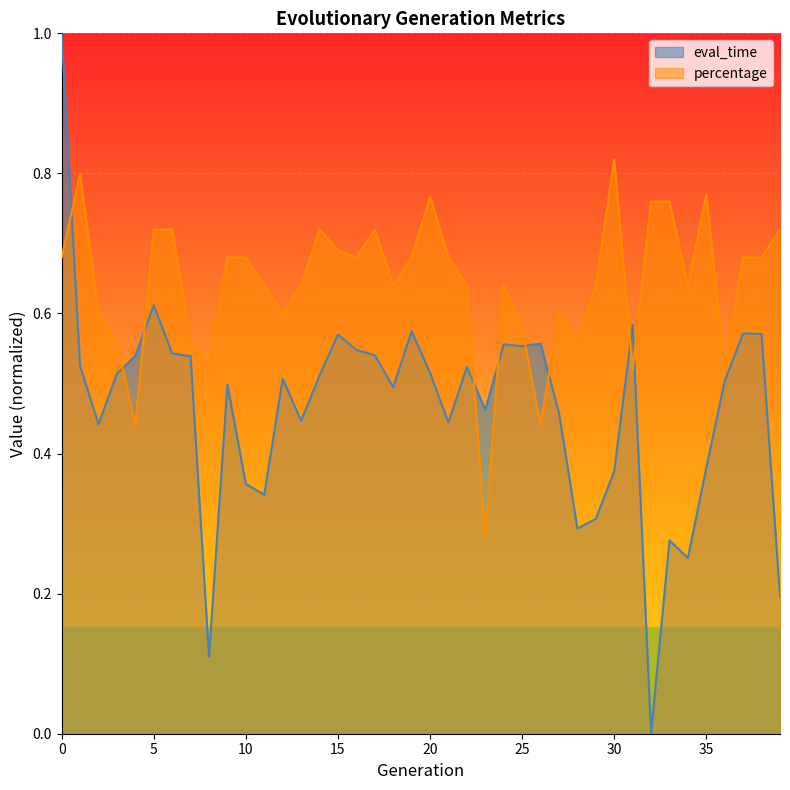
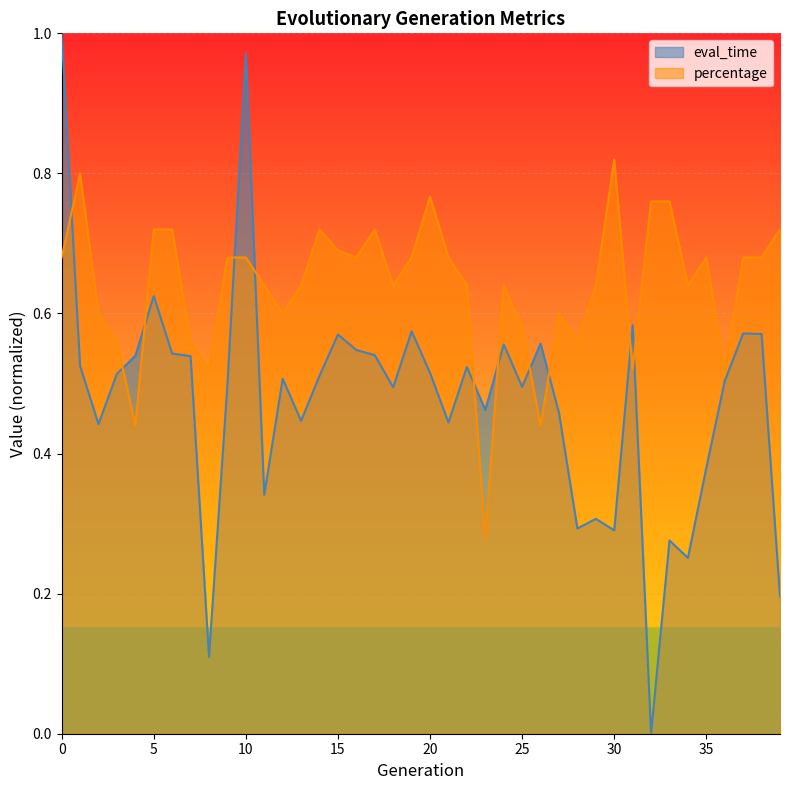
  {
    "eval_time": {
      "0": 1.00,
-     "5": 0.61,
-     "10": 0.36,
+     "5": 0.62,
+     "10": 0.97,
      "15": 0.57,
      "20": 0.52,
-     "25": 0.55,
-     "30": 0.37,
+     "25": 0.50,
+     "30": 0.29,
      "35": 0.38
    },
    "percentage": {
      "0": 0.68,
      "5": 0.72,
      "10": 0.68,
      "15": 0.69,
      "20": 0.77,
      "25": 0.58,
      "30": 0.82,
-     "35": 0.77
+     "35": 0.68
    }
  }
